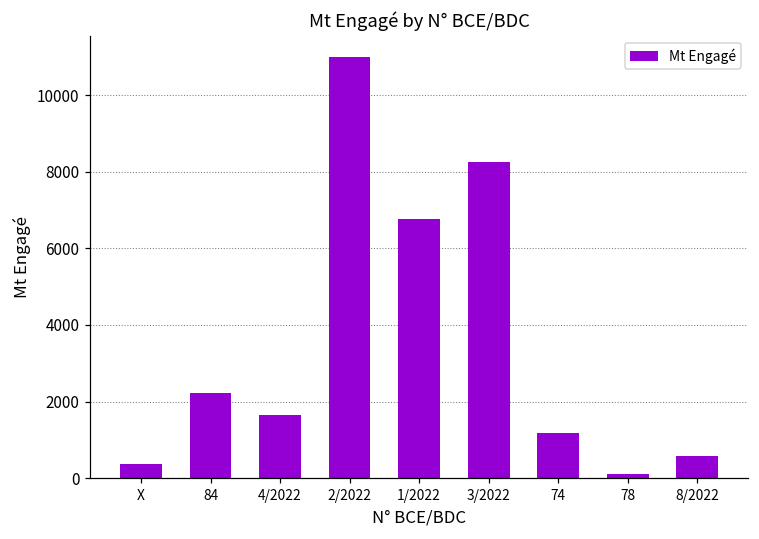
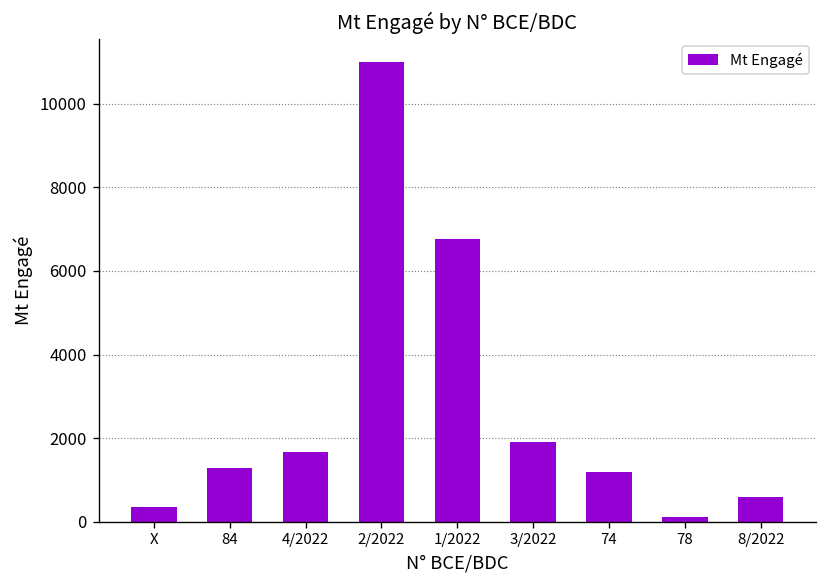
  {
    "X": 400,
-   "84": 2200,
+   "84": 1300,
    "4/2022": 1700,
    "2/2022": 11000,
    "1/2022": 6800,
-   "3/2022": 8300,
+   "3/2022": 1900,
    "74": 1200,
    "78": 100,
    "8/2022": 600
  }
